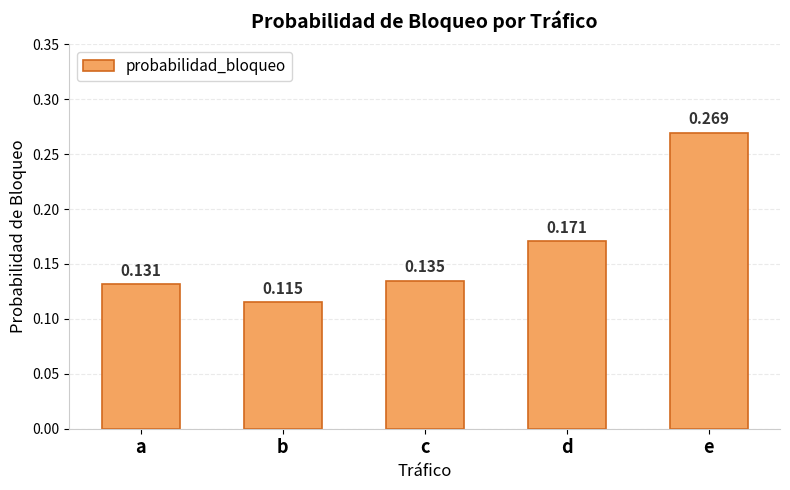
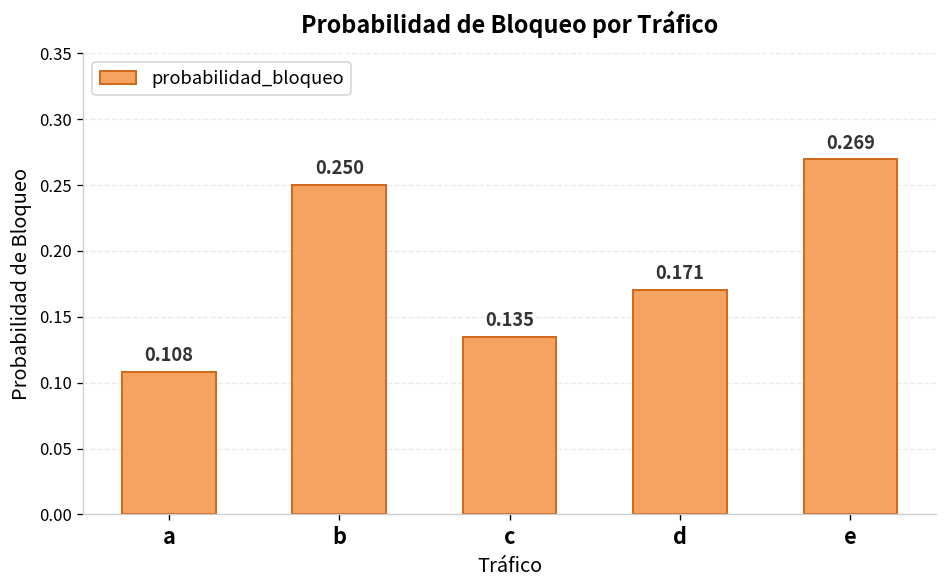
  {
-   "a": 0.131,
-   "b": 0.115,
+   "a": 0.108,
+   "b": 0.250,
    "c": 0.135,
    "d": 0.171,
    "e": 0.269
  }
